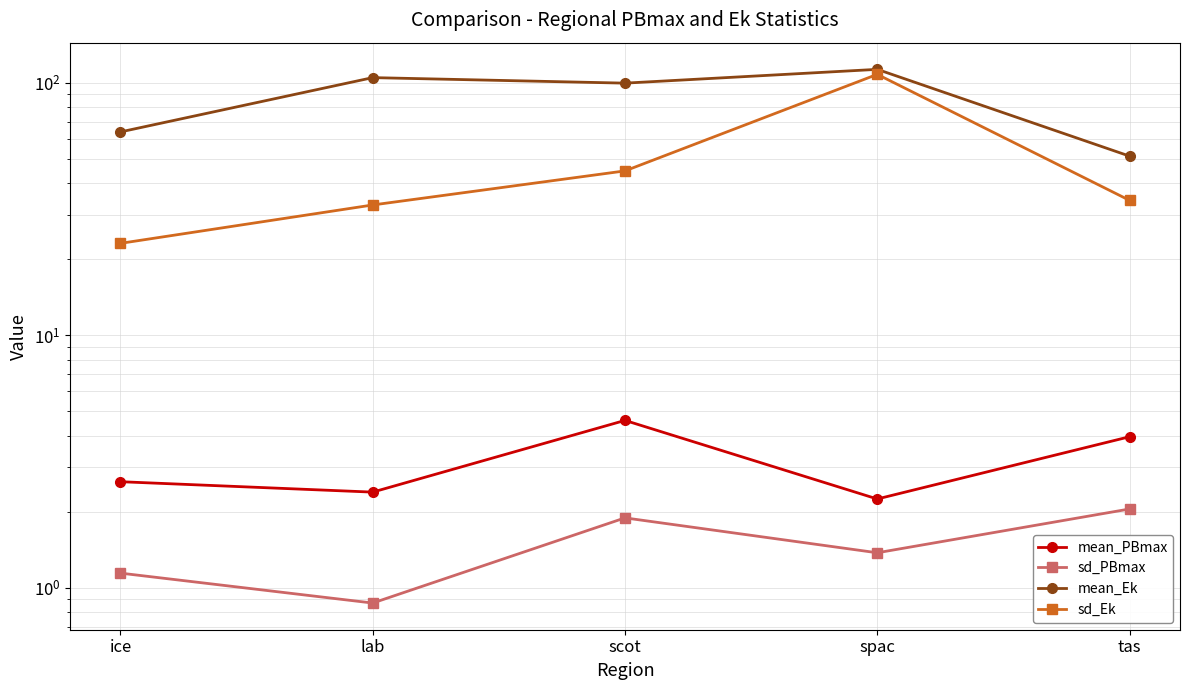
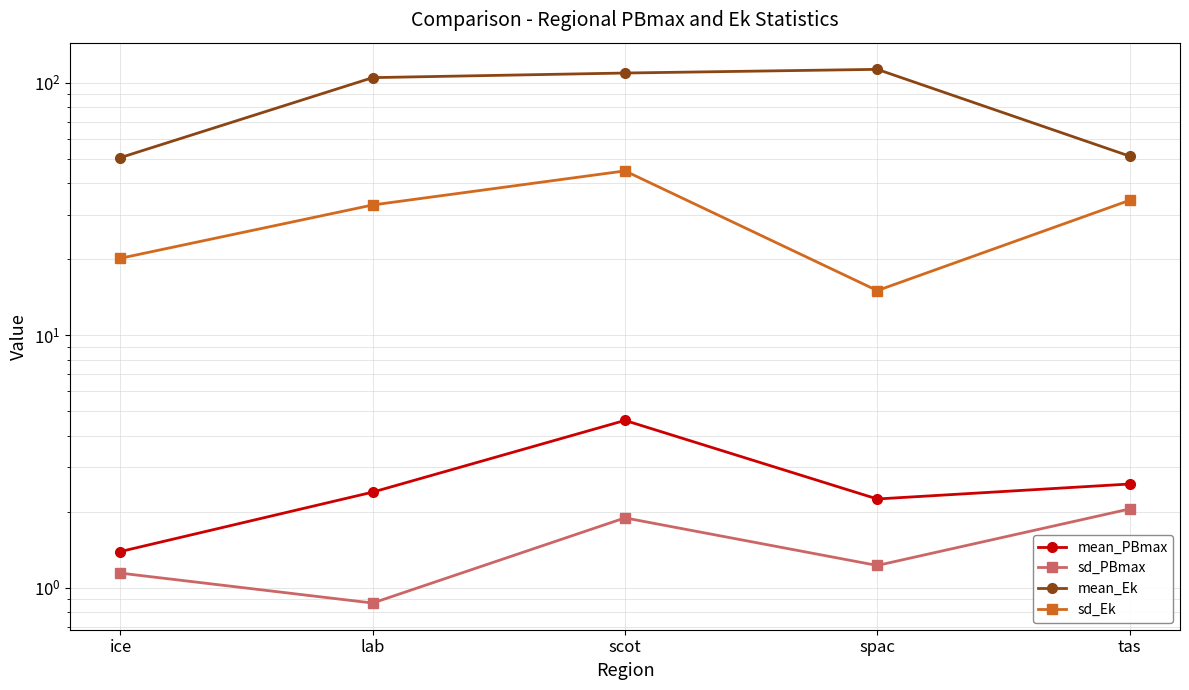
  {
    "mean_PBmax": {
-     "ice": 2.6,
+     "ice": 1.4,
      "lab": 2.4,
      "scot": 4.6,
      "spac": 2.2,
-     "tas": 4.0
+     "tas": 2.6
    },
    "sd_PBmax": {
      "ice": 1.1,
      "lab": 0.87,
      "scot": 1.9,
-     "spac": 1.4,
+     "spac": 1.2,
      "tas": 2.0
    },
    "mean_Ek": {
-     "ice": 64,
+     "ice": 51,
      "lab": 105,
-     "scot": 100,
+     "scot": 109,
      "spac": 110,
      "tas": 51
    },
    "sd_Ek": {
-     "ice": 23,
+     "ice": 20,
      "lab": 33,
      "scot": 45,
-     "spac": 108,
+     "spac": 15,
      "tas": 34
    }
  }
